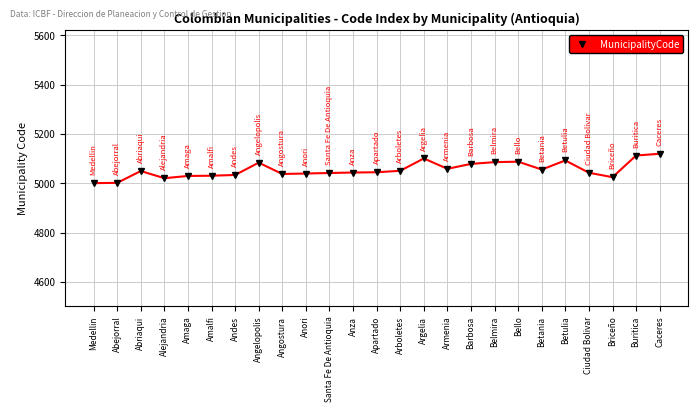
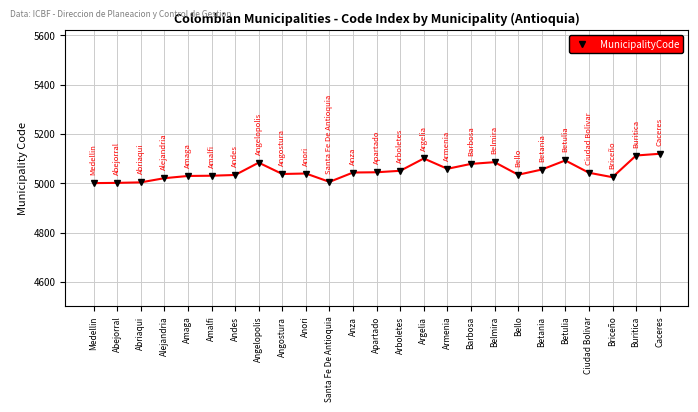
  {
    "Medellin": 5000,
    "Abejorral": 5000,
-   "Abriaqui": 5050,
+   "Abriaqui": 5000,
    "Alejandria": 5020,
    "Amaga": 5030,
    "Amalfi": 5030,
    "Andes": 5030,
    "Angelopolis": 5080,
    "Angostura": 5040,
    "Anori": 5040,
-   "Santa Fe De Antioquia": 5040,
+   "Santa Fe De Antioquia": 5010,
    "Anza": 5040,
    "Apartado": 5050,
    "Arboletes": 5050,
    "Argelia": 5100,
    "Armenia": 5060,
    "Barbosa": 5080,
    "Belmira": 5090,
-   "Bello": 5090,
+   "Bello": 5040,
    "Betania": 5060,
    "Betulia": 5090,
    "Ciudad Bolivar": 5040,
    "Briceño": 5030,
    "Buritica": 5110,
    "Caceres": 5120
  }
